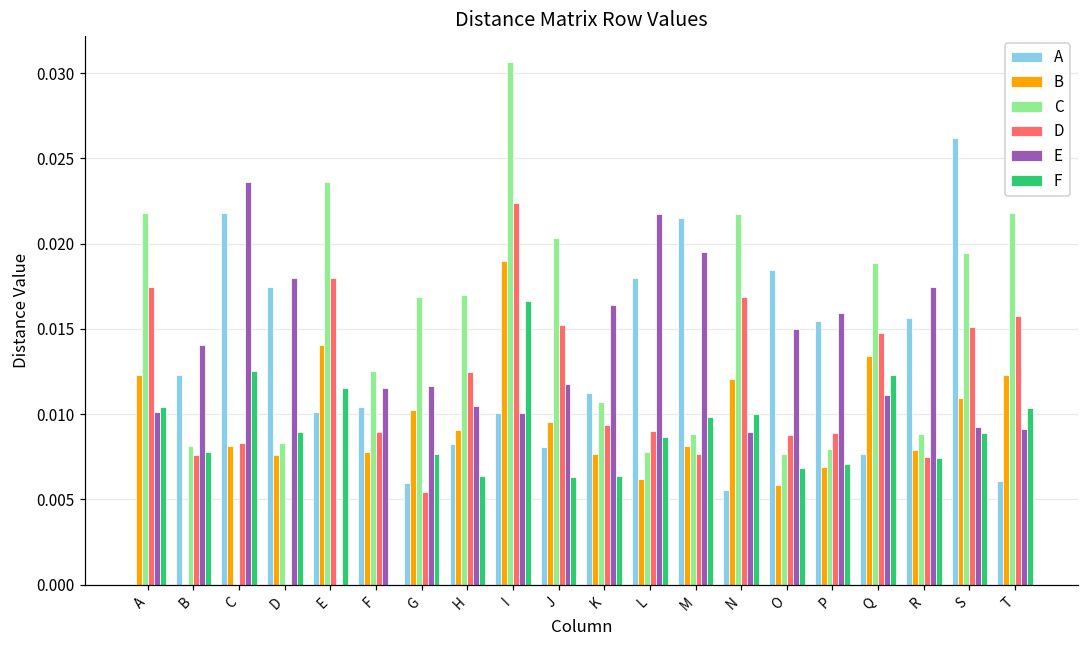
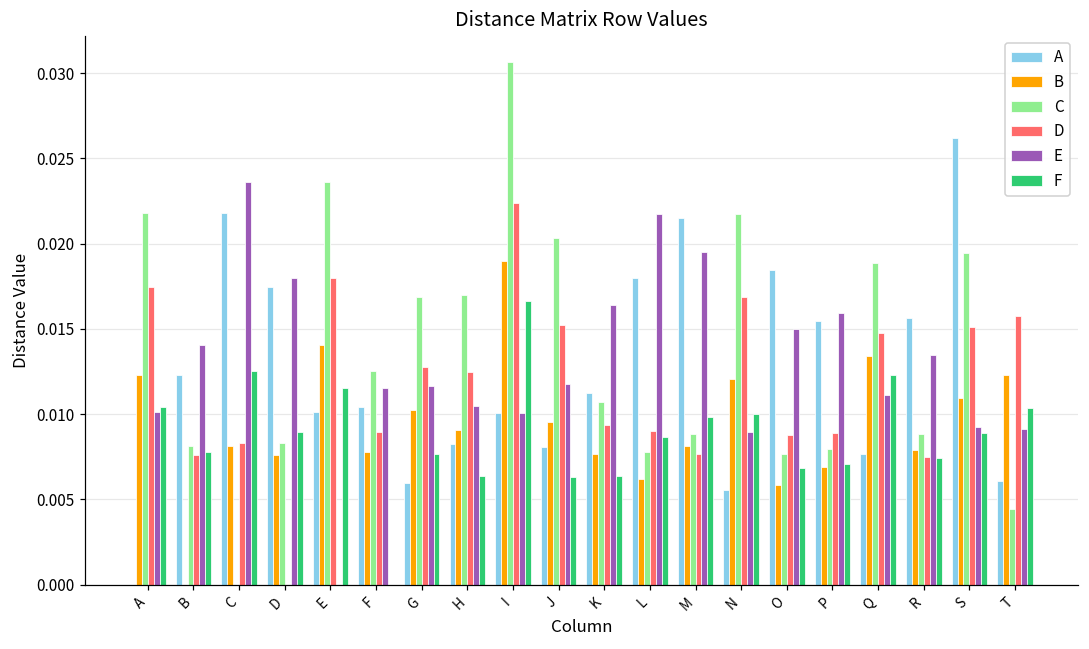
  {
    "A": {
      "A": 0.0000,
      "B": 0.0123,
      "C": 0.0218,
      "D": 0.0175,
      "E": 0.0101,
      "F": 0.0104,
      "G": 0.0060,
      "H": 0.0082,
      "I": 0.0101,
      "J": 0.0081,
      "K": 0.0112,
      "L": 0.0180,
      "M": 0.0215,
      "N": 0.0055,
      "O": 0.0185,
      "P": 0.0155,
      "Q": 0.0077,
      "R": 0.0156,
      "S": 0.0262,
      "T": 0.0061
    },
    "B": {
      "A": 0.0123,
      "B": 0.0000,
      "C": 0.0082,
      "D": 0.0076,
      "E": 0.0140,
      "F": 0.0078,
      "G": 0.0102,
      "H": 0.0091,
      "I": 0.0190,
      "J": 0.0095,
      "K": 0.0077,
      "L": 0.0062,
      "M": 0.0082,
      "N": 0.0121,
      "O": 0.0058,
      "P": 0.0069,
      "Q": 0.0134,
      "R": 0.0079,
      "S": 0.0109,
      "T": 0.0123
    },
    "C": {
      "A": 0.0218,
      "B": 0.0082,
      "C": 0.0000,
      "D": 0.0083,
      "E": 0.0236,
      "F": 0.0125,
      "G": 0.0169,
      "H": 0.0170,
      "I": 0.0307,
      "J": 0.0203,
      "K": 0.0107,
      "L": 0.0077,
      "M": 0.0089,
      "N": 0.0218,
      "O": 0.0077,
      "P": 0.0079,
      "Q": 0.0189,
      "R": 0.0088,
      "S": 0.0194,
-     "T": 0.0218
+     "T": 0.0044
    },
    "D": {
      "A": 0.0175,
      "B": 0.0076,
      "C": 0.0083,
      "D": 0.0000,
      "E": 0.0180,
      "F": 0.0089,
-     "G": 0.0054,
+     "G": 0.0128,
      "H": 0.0125,
      "I": 0.0224,
      "J": 0.0152,
      "K": 0.0094,
      "L": 0.0090,
      "M": 0.0076,
      "N": 0.0168,
      "O": 0.0088,
      "P": 0.0089,
      "Q": 0.0147,
      "R": 0.0075,
      "S": 0.0151,
      "T": 0.0157
    },
    "E": {
      "A": 0.0101,
      "B": 0.0140,
      "C": 0.0236,
      "D": 0.0180,
      "E": 0.0000,
      "F": 0.0115,
      "G": 0.0117,
      "H": 0.0105,
      "I": 0.0101,
      "J": 0.0118,
      "K": 0.0164,
      "L": 0.0217,
      "M": 0.0195,
      "N": 0.0089,
      "O": 0.0150,
      "P": 0.0159,
      "Q": 0.0111,
-     "R": 0.0175,
+     "R": 0.0135,
      "S": 0.0092,
      "T": 0.0092
    },
    "F": {
      "A": 0.0104,
      "B": 0.0078,
      "C": 0.0125,
      "D": 0.0089,
      "E": 0.0115,
      "F": 0.0000,
      "G": 0.0076,
      "H": 0.0063,
      "I": 0.0166,
      "J": 0.0063,
      "K": 0.0064,
      "L": 0.0086,
      "M": 0.0098,
      "N": 0.0100,
      "O": 0.0068,
      "P": 0.0071,
      "Q": 0.0123,
      "R": 0.0074,
      "S": 0.0089,
      "T": 0.0103
    }
  }
